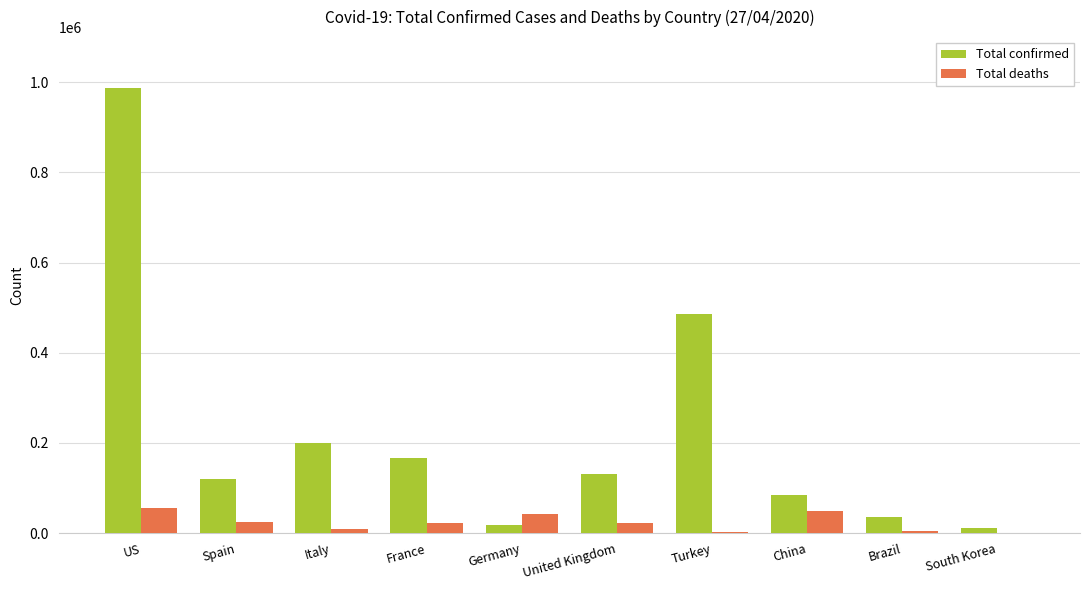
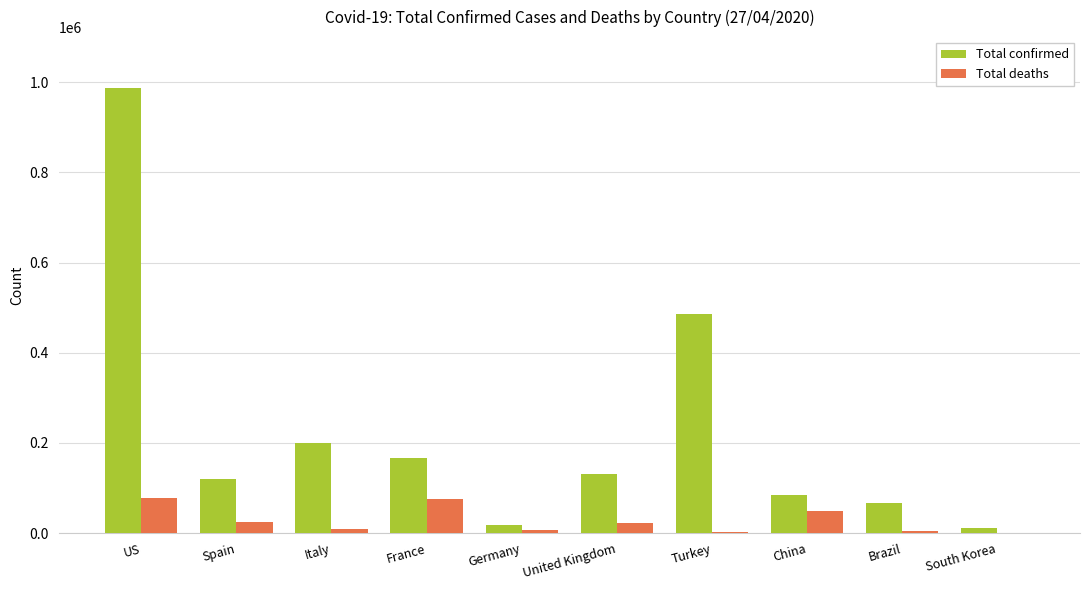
  {
    "Total confirmed": {
      "US": 990000,
      "Spain": 120000,
      "Italy": 200000,
      "France": 170000,
      "Germany": 20000,
      "United Kingdom": 130000,
      "Turkey": 490000,
      "China": 80000,
-     "Brazil": 40000,
+     "Brazil": 70000,
      "South Korea": 10000
    },
    "Total deaths": {
-     "US": 60000,
+     "US": 80000,
      "Spain": 20000,
      "Italy": 10000,
-     "France": 20000,
-     "Germany": 40000,
+     "France": 70000,
+     "Germany": 10000,
      "United Kingdom": 20000,
      "China": 50000
    }
  }
